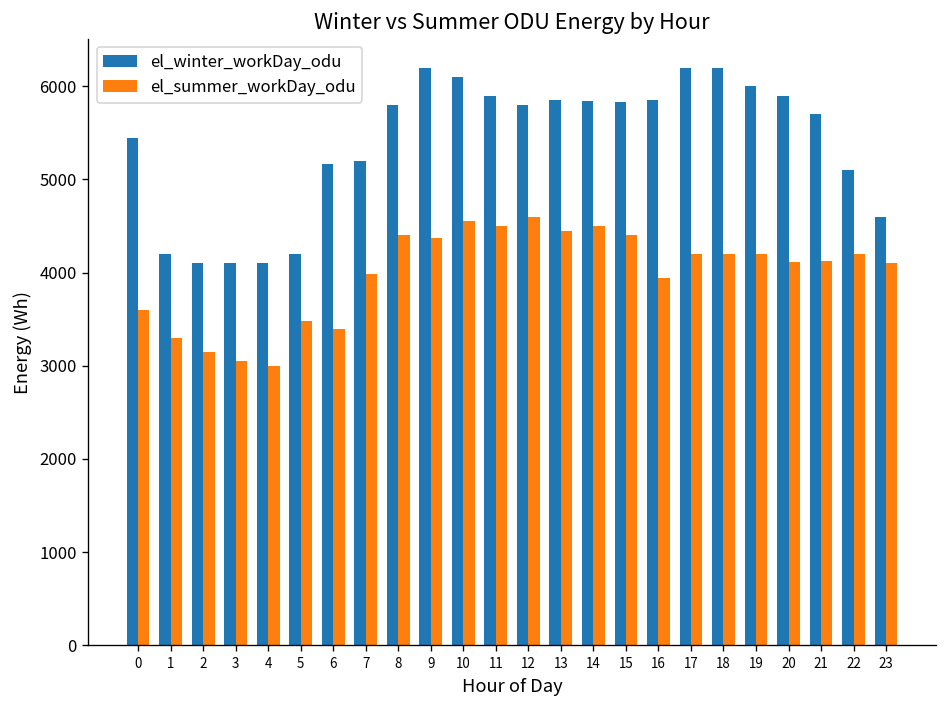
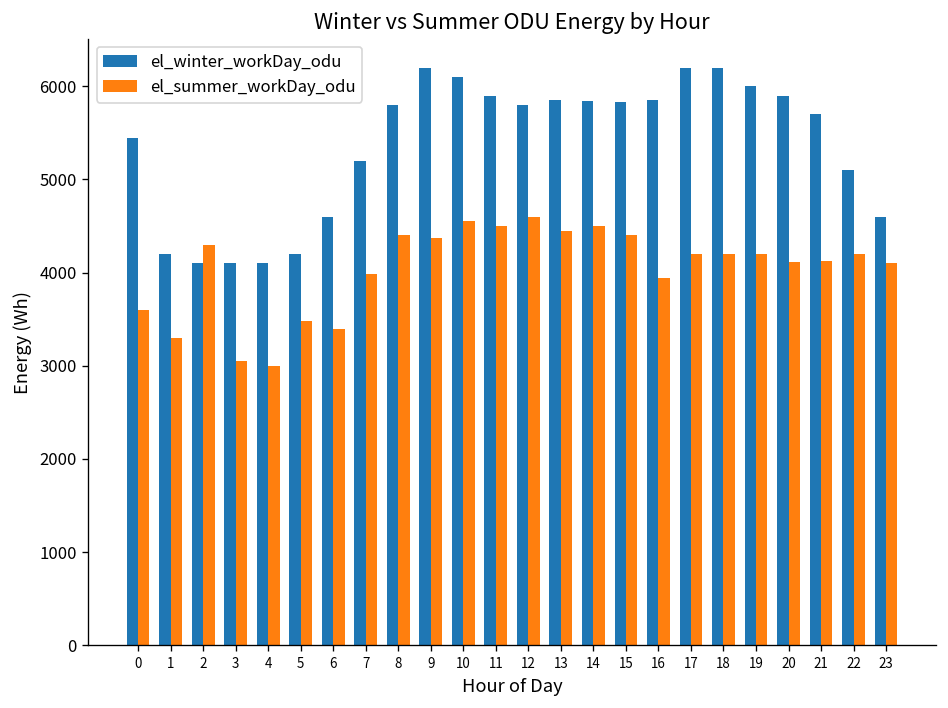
  {
    "el_winter_workDay_odu": {
      "0": 5400,
      "1": 4200,
      "2": 4100,
      "3": 4100,
      "4": 4100,
      "5": 4200,
-     "6": 5200,
+     "6": 4600,
      "7": 5200,
      "8": 5800,
      "9": 6200,
      "10": 6100,
      "11": 5900,
      "12": 5800,
      "13": 5900,
      "14": 5800,
      "15": 5800,
      "16": 5900,
      "17": 6200,
      "18": 6200,
      "19": 6000,
      "20": 5900,
      "21": 5700,
      "22": 5100,
      "23": 4600
    },
    "el_summer_workDay_odu": {
      "0": 3600,
      "1": 3300,
-     "2": 3200,
+     "2": 4300,
      "3": 3100,
      "4": 3000,
      "5": 3500,
      "6": 3400,
      "7": 4000,
      "8": 4400,
      "9": 4400,
      "10": 4600,
      "11": 4500,
      "12": 4600,
      "13": 4500,
      "14": 4500,
      "15": 4400,
      "16": 3900,
      "17": 4200,
      "18": 4200,
      "19": 4200,
      "20": 4100,
      "21": 4100,
      "22": 4200,
      "23": 4100
    }
  }
